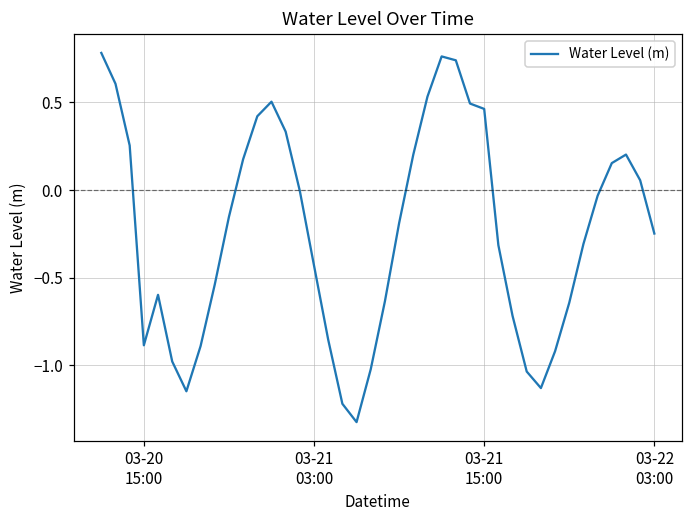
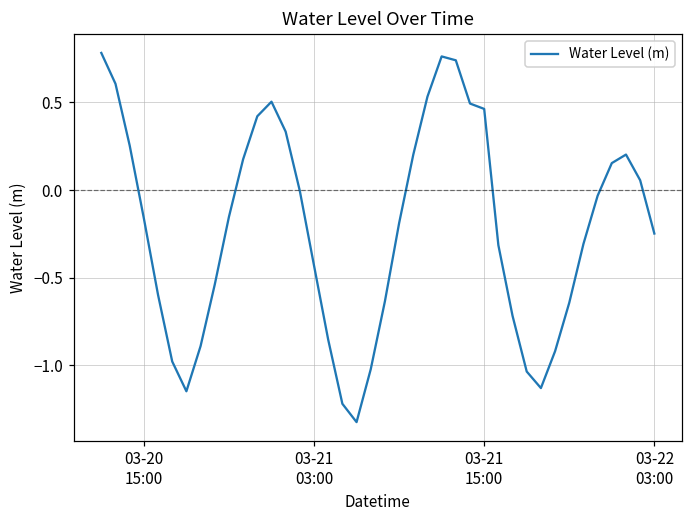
  {
-   "03-20 15:00": -0.89,
+   "03-20 15:00": -0.16,
    "03-21 03:00": -0.43,
    "03-21 15:00": 0.46,
    "03-22 03:00": -0.25
  }
